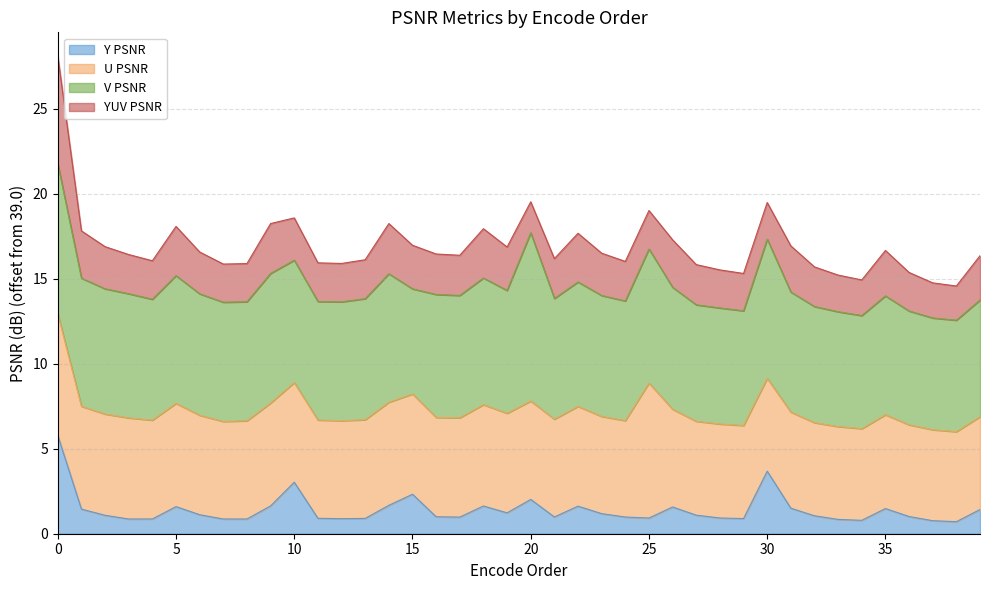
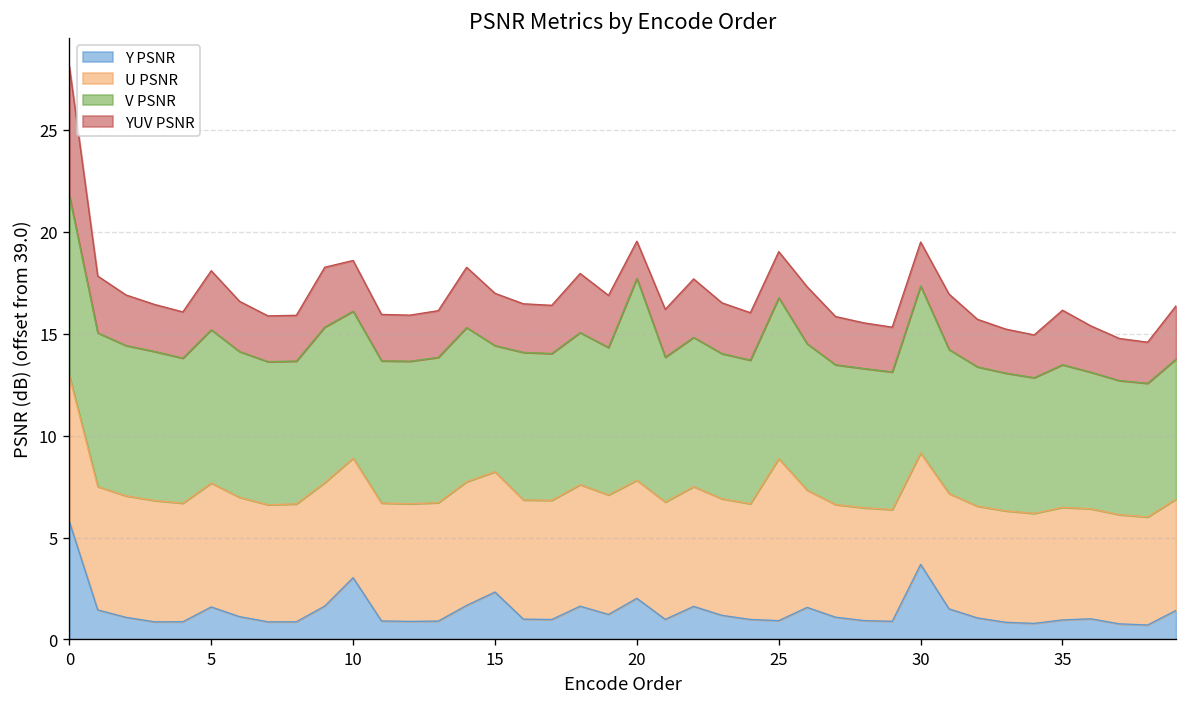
  {
    "Y PSNR": {
      "0": 5.8,
      "5": 1.6,
      "10": 3.0,
      "15": 2.3,
      "20": 2.0,
      "25": 0.9,
      "30": 3.7,
-     "35": 1.5
+     "35": 1.0
    },
    "U PSNR": {
      "0": 7.2,
      "5": 6.1,
      "10": 5.9,
      "15": 5.9,
      "20": 5.8,
      "25": 7.9,
      "30": 5.5,
      "35": 5.5
    },
    "V PSNR": {
      "0": 8.8,
      "5": 7.5,
      "10": 7.2,
      "15": 6.2,
      "20": 9.9,
      "25": 7.9,
      "30": 8.2,
      "35": 7.0
    },
    "YUV PSNR": {
      "0": 6.3,
      "5": 2.9,
      "10": 2.5,
      "15": 2.6,
      "20": 1.8,
      "25": 2.3,
      "30": 2.2,
      "35": 2.7
    }
  }
